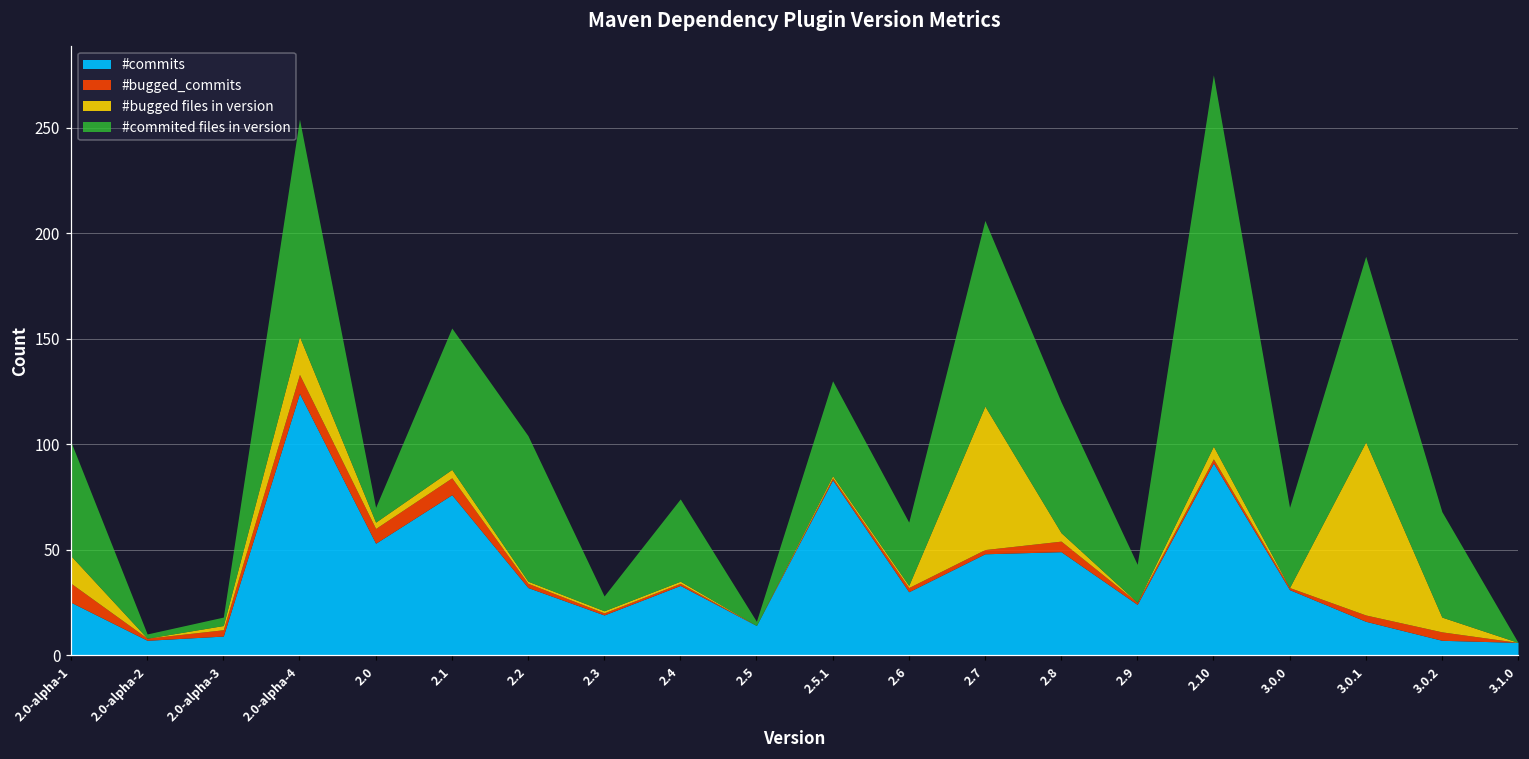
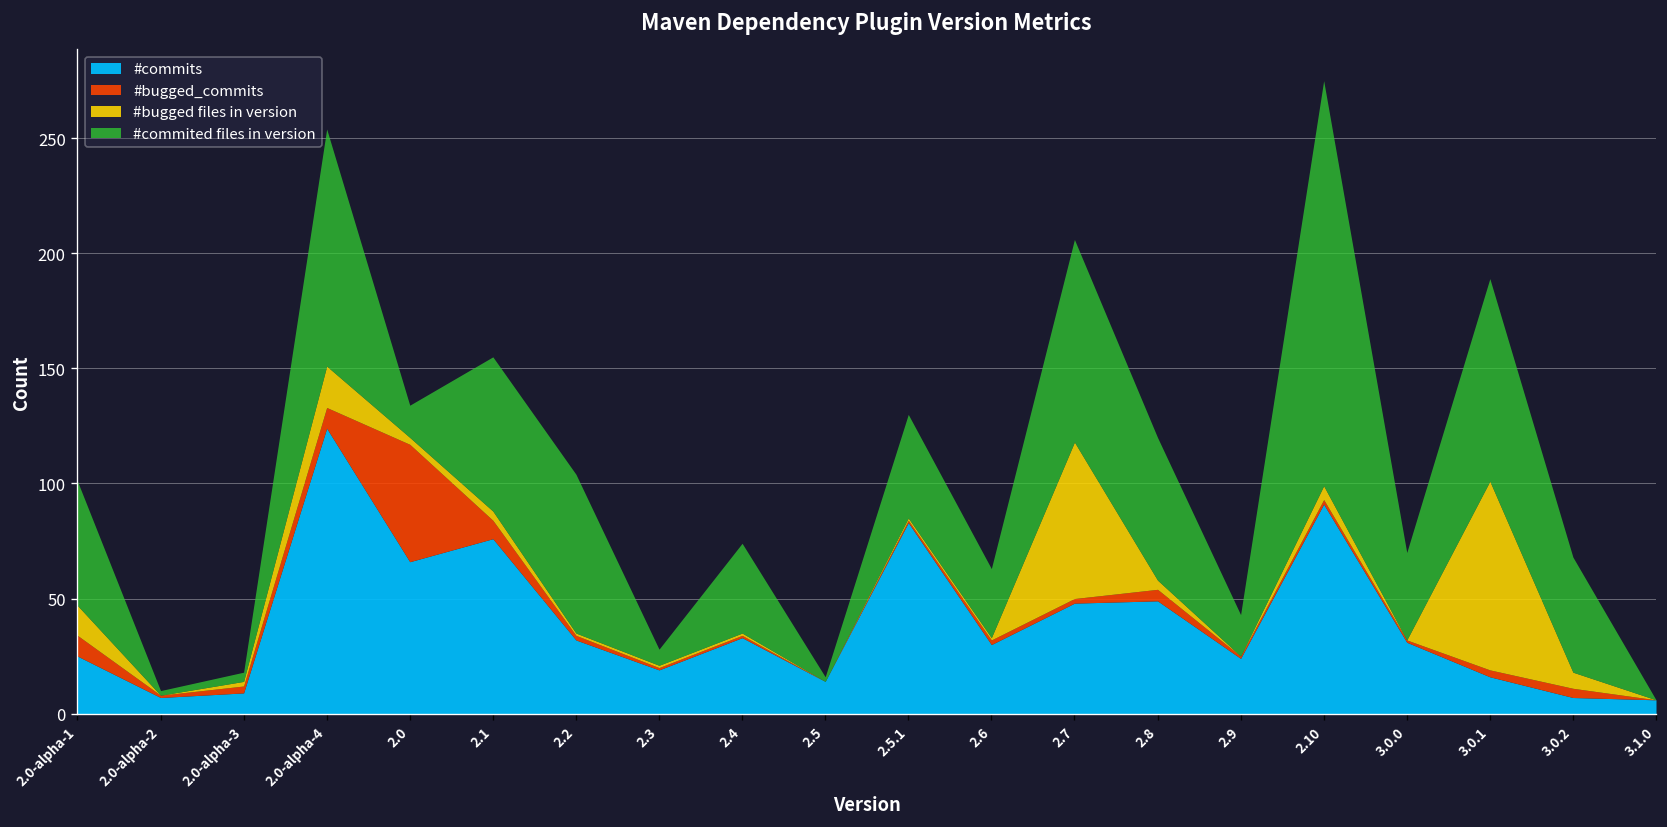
  {
    "#commits": {
      "2.0-alpha-1": 25,
      "2.0-alpha-3": 9,
      "2.0-alpha-4": 124,
-     "2.0": 53,
+     "2.0": 66,
      "2.1": 76,
      "2.2": 32,
      "2.6": 30,
      "2.7": 48,
      "2.8": 49,
      "2.10": 91,
      "3.0.1": 16,
      "3.0.2": 7
    },
    "#bugged_commits": {
      "2.0-alpha-1": 9,
      "2.0-alpha-3": 3,
      "2.0-alpha-4": 9,
-     "2.0": 7,
+     "2.0": 51,
      "2.1": 8,
      "2.7": 2,
      "2.8": 5,
      "2.10": 2,
      "3.0.1": 3,
      "3.0.2": 4
    },
    "#bugged files in version": {
      "2.0-alpha-1": 13,
      "2.0-alpha-3": 2,
      "2.0-alpha-4": 18,
      "2.0": 3,
      "2.1": 4,
      "2.7": 68,
      "2.8": 4,
      "2.10": 6,
      "3.0.1": 82,
      "3.0.2": 7
    },
    "#commited files in version": {
      "2.0-alpha-1": 54,
      "2.0-alpha-2": 2,
      "2.0-alpha-3": 4,
      "2.0-alpha-4": 103,
-     "2.0": 7,
+     "2.0": 14,
      "2.1": 67,
      "2.2": 69,
      "2.3": 7,
      "2.4": 39,
      "2.5": 2,
      "2.5.1": 45,
      "2.6": 30,
      "2.7": 88,
      "2.8": 62,
      "2.9": 18,
      "2.10": 176,
      "3.0.0": 38,
      "3.0.1": 88,
      "3.0.2": 50
    }
  }
